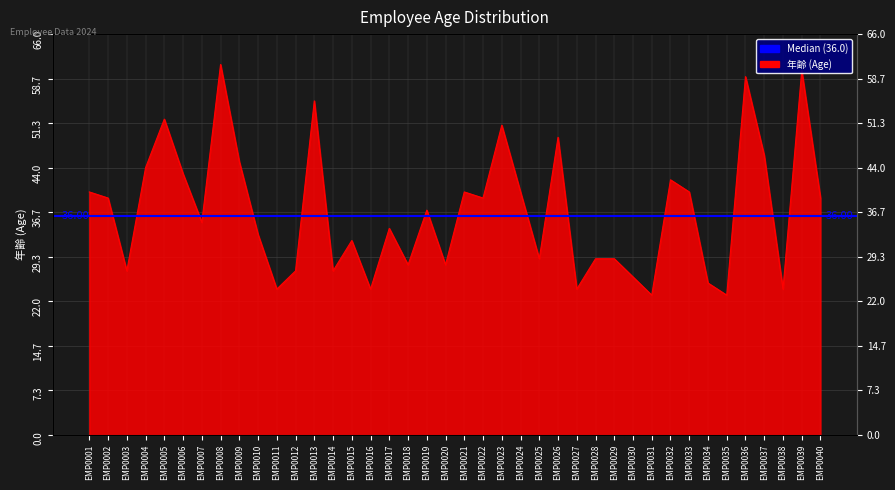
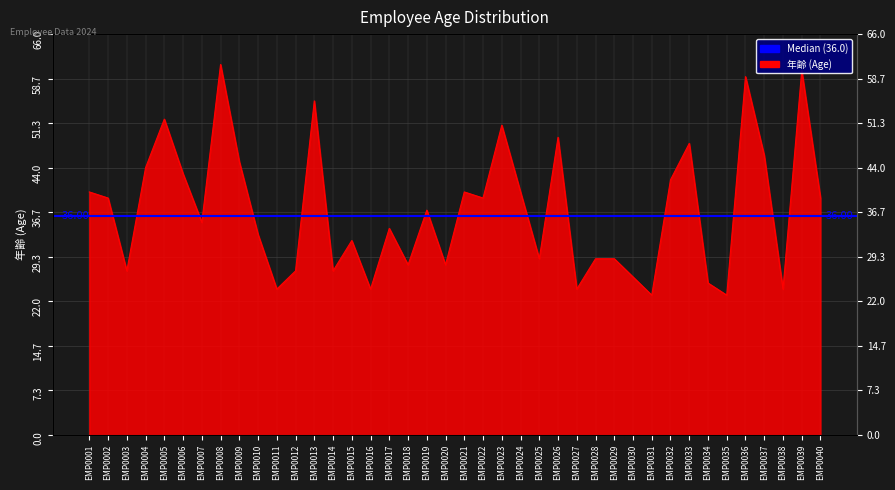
  {
    "EMP0002": 39,
    "EMP0003": 27,
    "EMP0004": 44,
    "EMP0005": 52,
    "EMP0006": 43,
    "EMP0007": 35,
    "EMP0008": 61,
    "EMP0009": 45,
    "EMP0010": 33,
    "EMP0011": 24,
    "EMP0012": 27,
    "EMP0013": 55,
    "EMP0014": 27,
    "EMP0015": 32,
    "EMP0016": 24,
    "EMP0017": 34,
    "EMP0018": 28,
    "EMP0019": 37,
    "EMP0020": 28,
    "EMP0021": 40,
    "EMP0022": 39,
    "EMP0023": 51,
    "EMP0024": 40,
    "EMP0025": 29,
    "EMP0026": 49,
    "EMP0027": 24,
    "EMP0028": 29,
    "EMP0029": 29,
    "EMP0030": 26,
    "EMP0031": 23,
    "EMP0032": 42,
-   "EMP0033": 40,
+   "EMP0033": 48,
    "EMP0034": 25,
    "EMP0035": 23,
    "EMP0036": 59,
    "EMP0037": 46,
    "EMP0038": 24
  }
